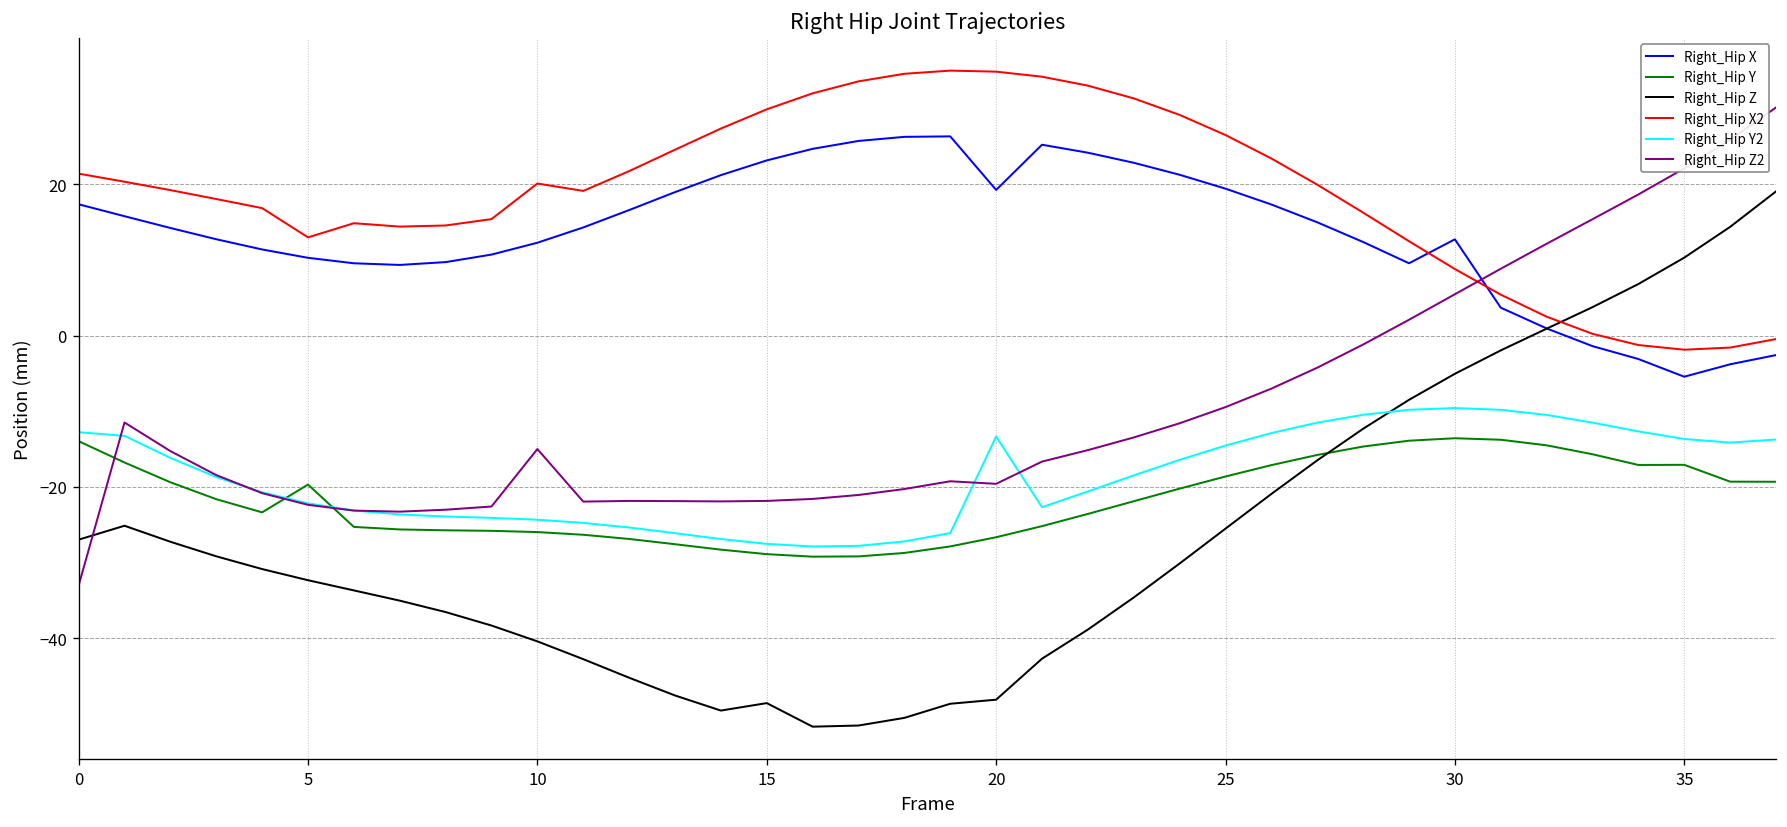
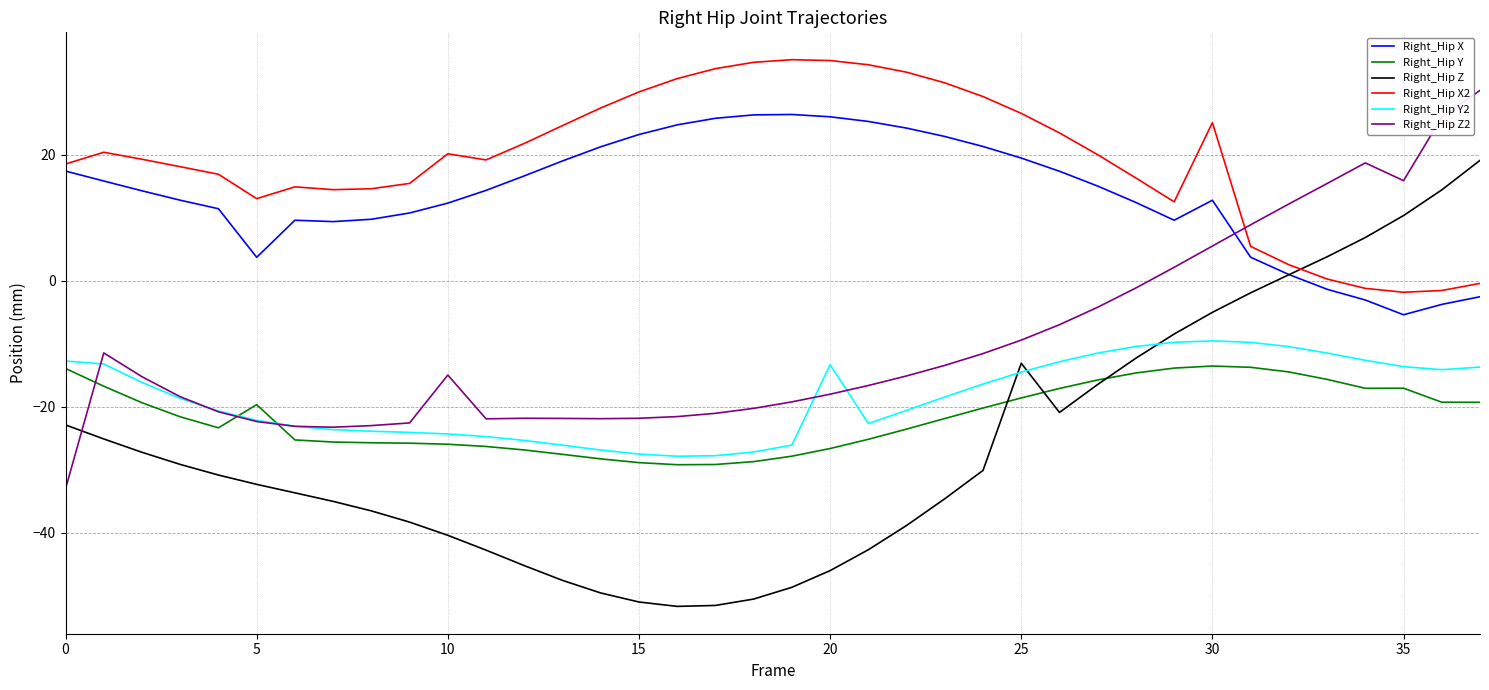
  {
    "Right_Hip X": {
      "0": 17,
-     "5": 10,
+     "5": 4,
      "10": 12,
      "15": 23,
-     "20": 19,
+     "20": 26,
      "25": 19,
      "30": 13,
      "35": -5
    },
    "Right_Hip Y": {
      "0": -14,
      "5": -20,
      "10": -26,
      "15": -29,
      "20": -27,
      "25": -19,
      "30": -14,
      "35": -17
    },
    "Right_Hip Z": {
-     "0": -27,
+     "0": -23,
      "5": -32,
      "10": -40,
-     "15": -49,
-     "20": -48,
-     "25": -26,
+     "15": -51,
+     "20": -46,
+     "25": -13,
      "30": -5,
      "35": 10
    },
    "Right_Hip X2": {
-     "0": 21,
+     "0": 18,
      "5": 13,
      "10": 20,
      "15": 30,
      "20": 35,
      "25": 27,
-     "30": 9,
+     "30": 25,
      "35": -2
    },
    "Right_Hip Y2": {
      "0": -13,
      "10": -24,
      "15": -28,
      "20": -13,
      "25": -15,
      "30": -10,
      "35": -14
    },
    "Right_Hip Z2": {
      "0": -33,
      "10": -15,
      "15": -22,
-     "20": -20,
+     "20": -18,
      "25": -9,
      "30": 5,
-     "35": 22
+     "35": 16
    }
  }
